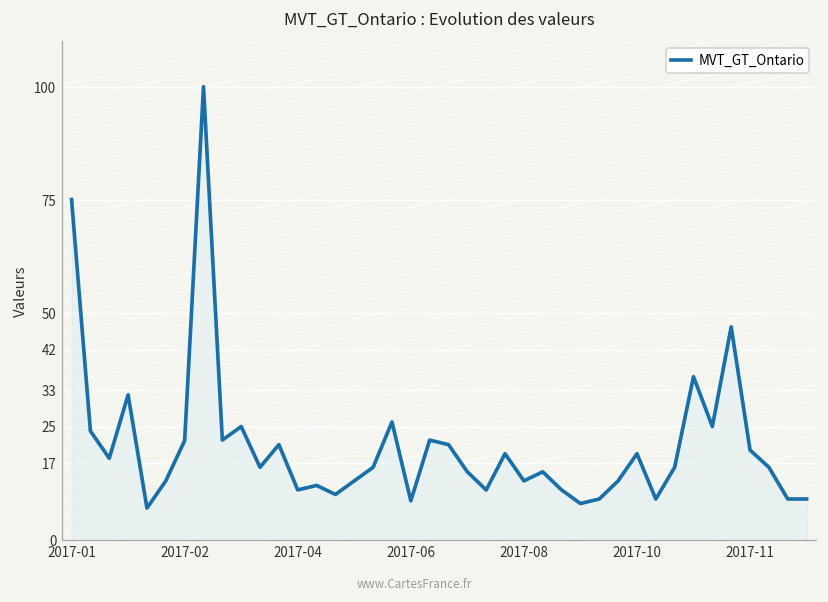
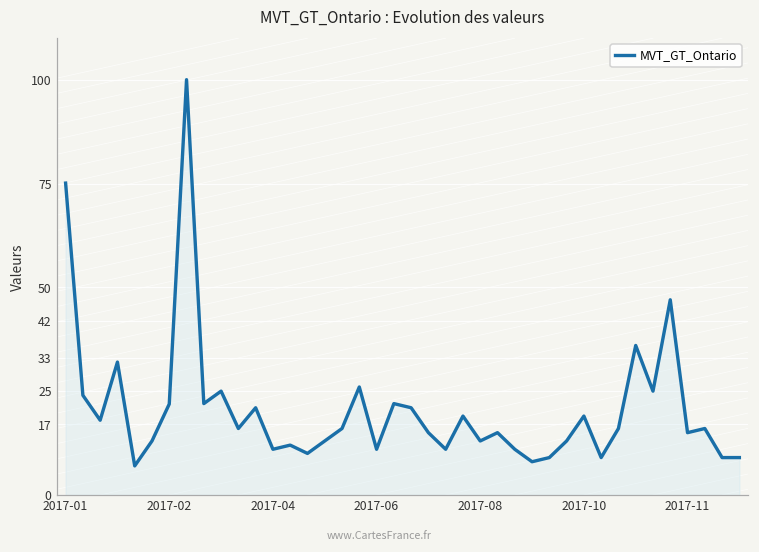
  {
    "MVT_GT_Ontario": {
      "2017-01": 75,
      "2017-02": 22,
      "2017-04": 11,
-     "2017-06": 9,
+     "2017-06": 11,
      "2017-08": 13,
      "2017-10": 19,
-     "2017-11": 20
+     "2017-11": 15
    }
  }
